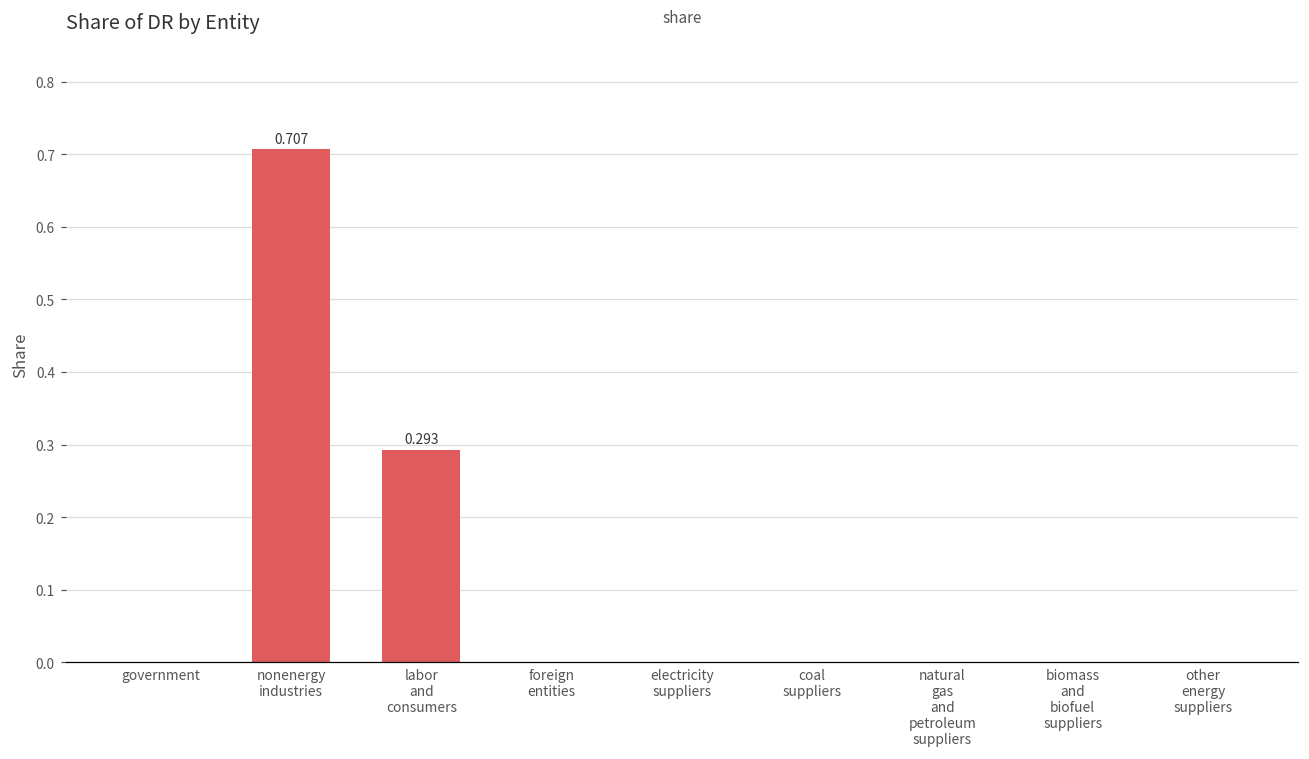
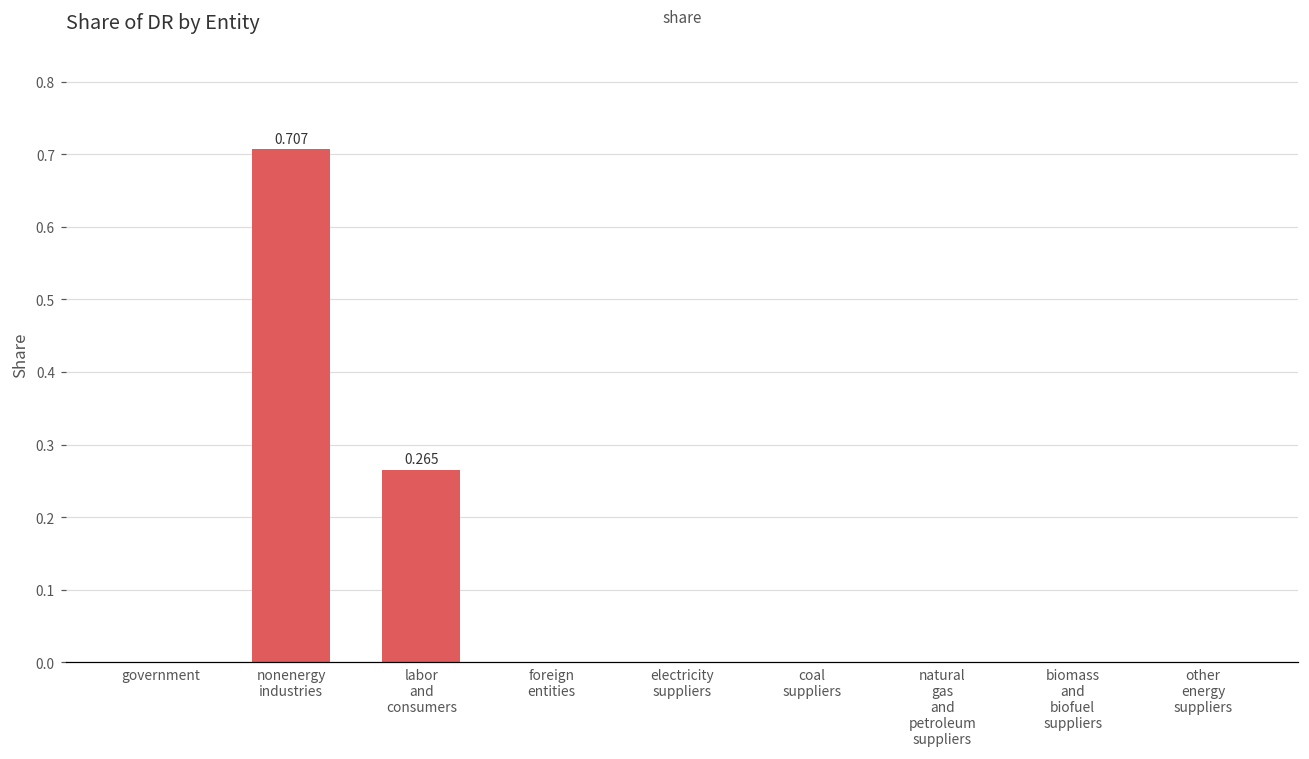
  {
    "nonenergy industries": 0.707,
-   "labor and consumers": 0.293
+   "labor and consumers": 0.265
  }
